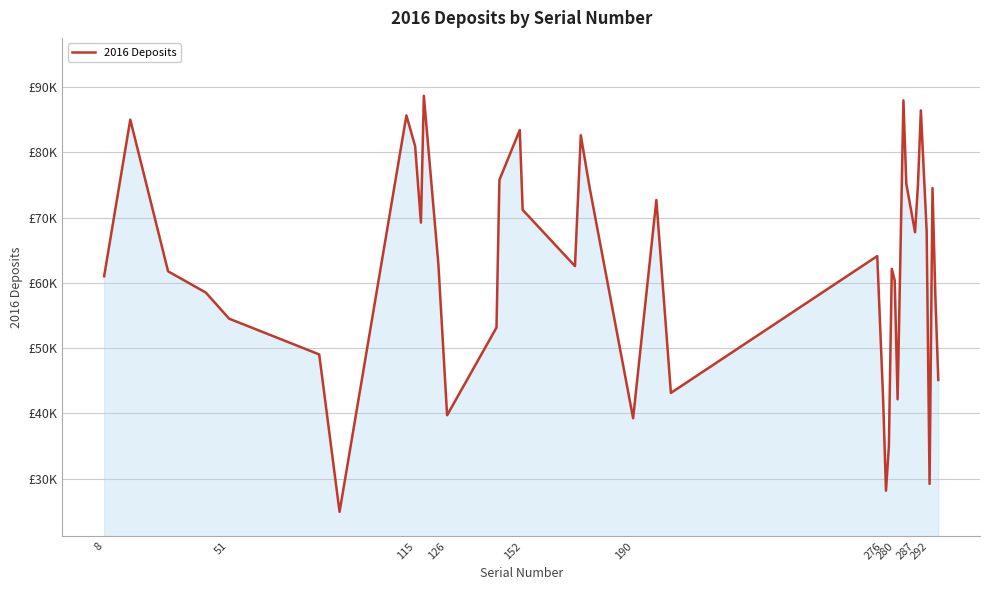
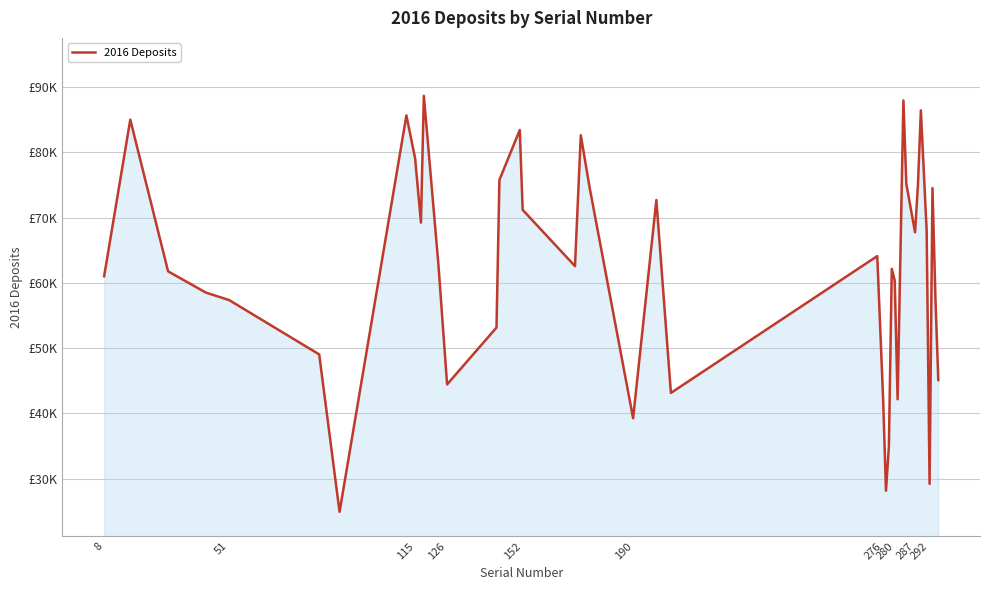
  {
    "8": "£61000",
-   "51": "£55000",
-   "115": "£81000",
-   "126": "£40000",
+   "51": "£57000",
+   "115": "£79000",
+   "126": "£44000",
    "152": "£71000",
    "190": "£39000",
    "276": "£42000",
    "280": "£60000",
    "287": "£68000",
    "292": "£29000"
  }
